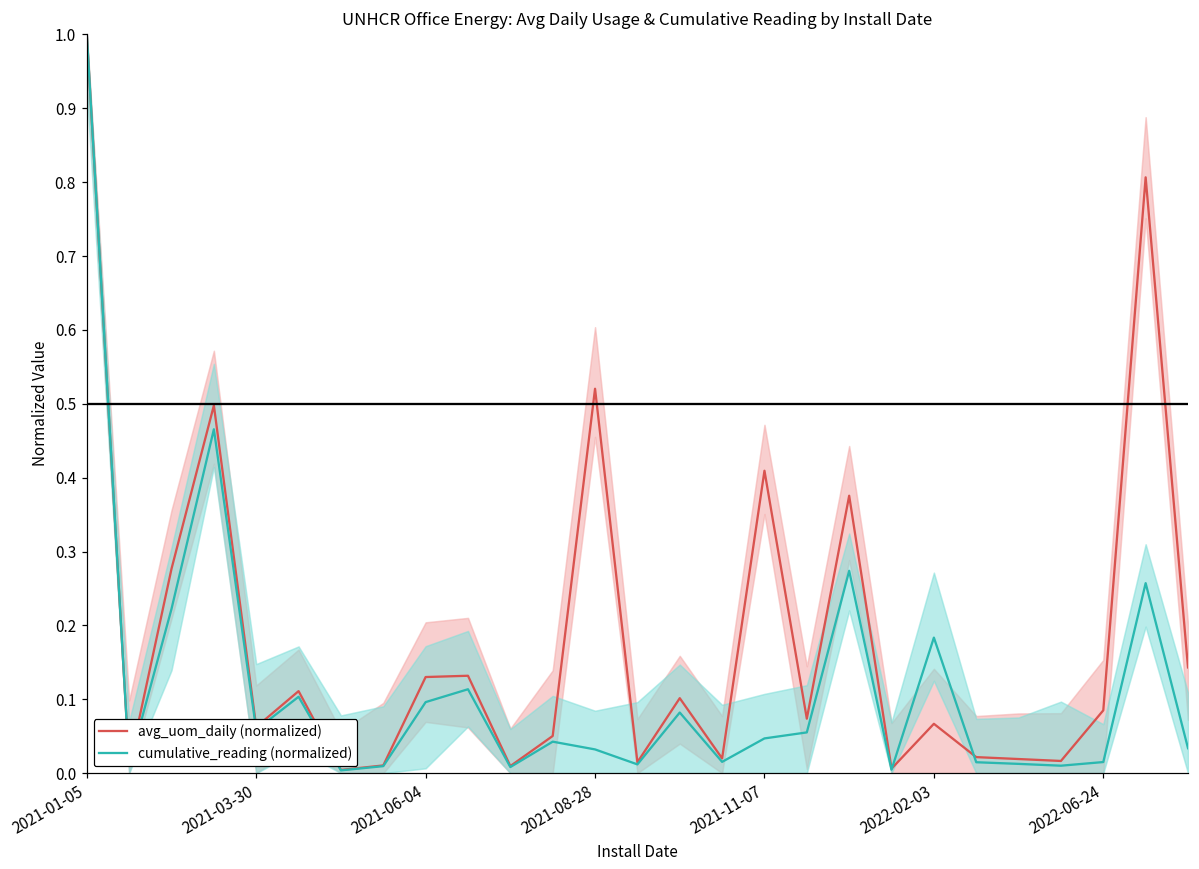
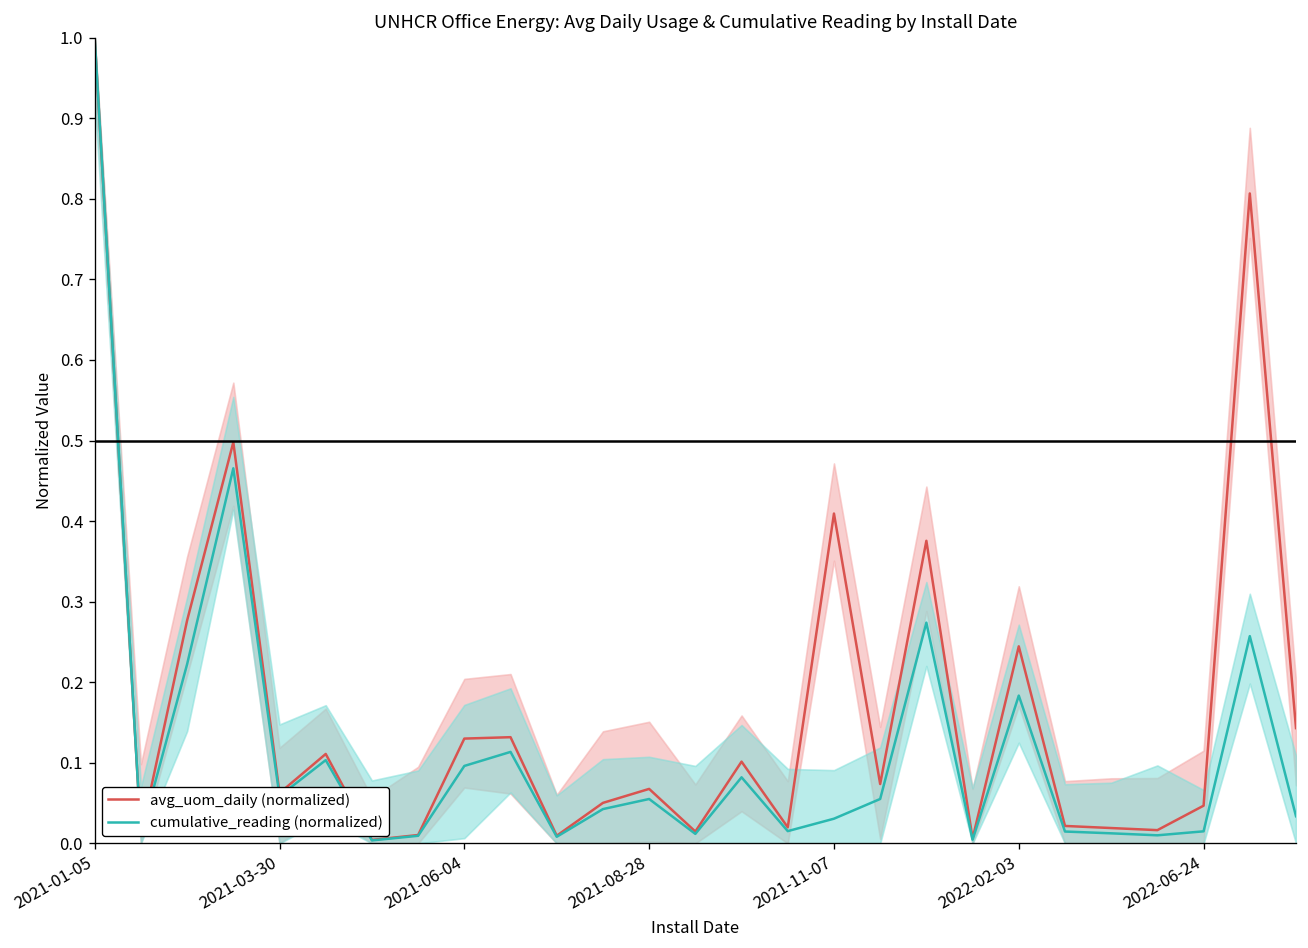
  {
    "avg_uom_daily (normalized)": {
      "2021-06-04": 0.13,
-     "2021-08-28": 0.52,
+     "2021-08-28": 0.07,
      "2021-11-07": 0.41,
-     "2022-02-03": 0.07,
-     "2022-06-24": 0.08
+     "2022-02-03": 0.24,
+     "2022-06-24": 0.05
    },
    "cumulative_reading (normalized)": {
      "2021-06-04": 0.10,
-     "2021-08-28": 0.03,
-     "2021-11-07": 0.05,
+     "2021-08-28": 0.06,
+     "2021-11-07": 0.03,
      "2022-02-03": 0.18,
      "2022-06-24": 0.02
    }
  }
